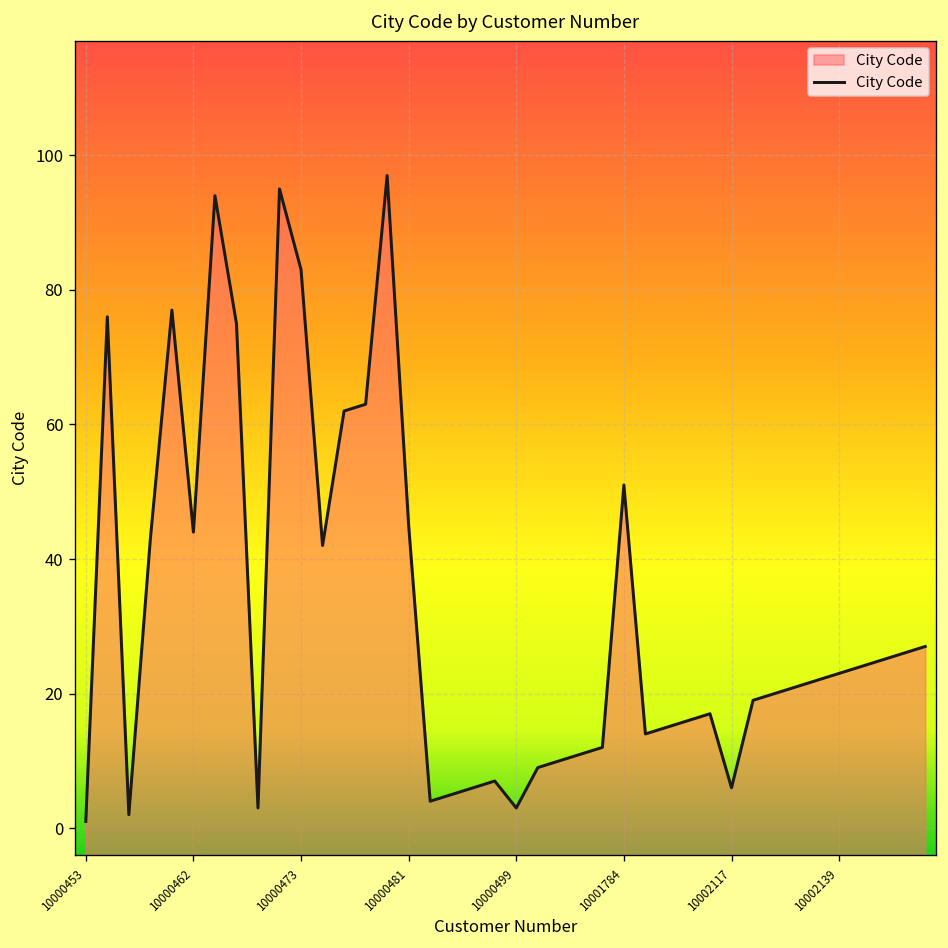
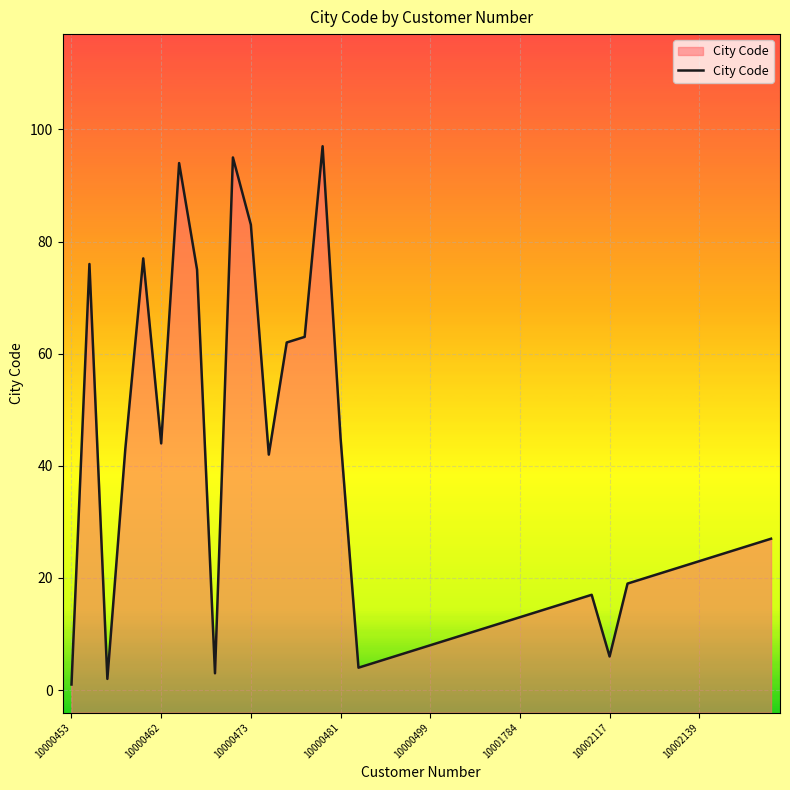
  {
    "10000453": 1,
    "10000462": 44,
    "10000473": 83,
    "10000481": 45,
-   "10000499": 3,
-   "10001784": 51,
+   "10000499": 8,
+   "10001784": 13,
    "10002117": 6,
    "10002139": 23
  }
